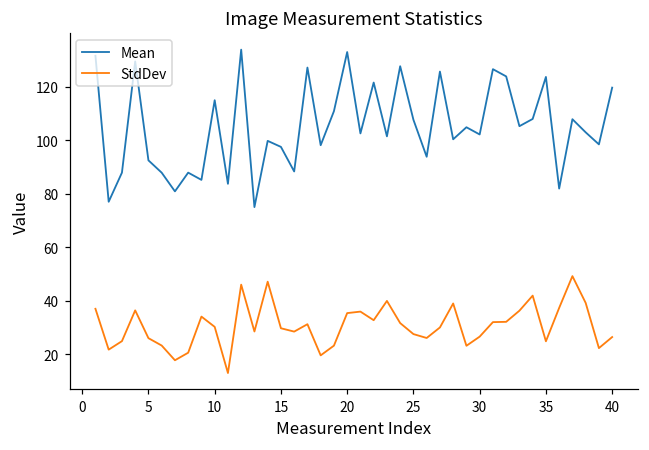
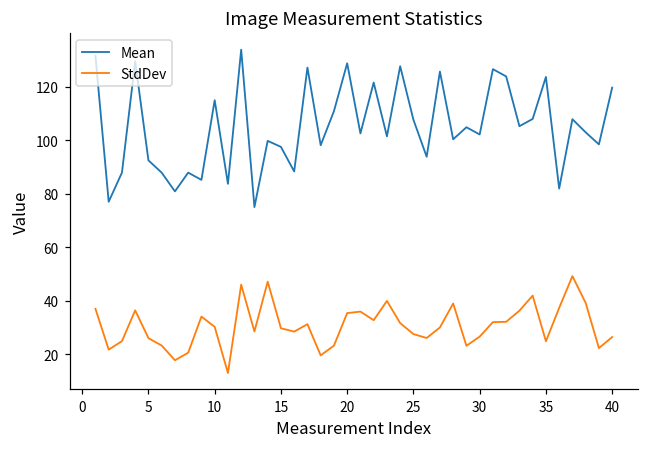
  {
    "Mean": {
      "5": 93,
      "10": 115,
      "15": 98,
-     "20": 133,
+     "20": 129,
      "25": 108,
      "30": 102,
      "35": 124,
      "40": 120
    },
    "StdDev": {
      "5": 26,
      "10": 30,
      "15": 30,
      "20": 35,
      "25": 28,
      "30": 27,
      "35": 25,
      "40": 27
    }
  }
